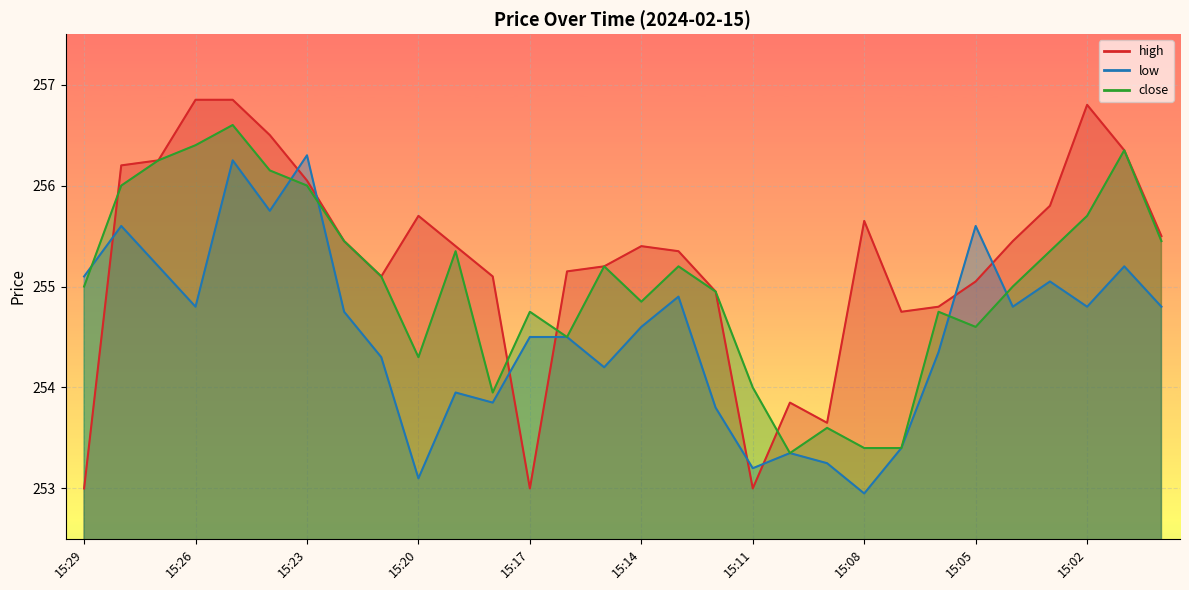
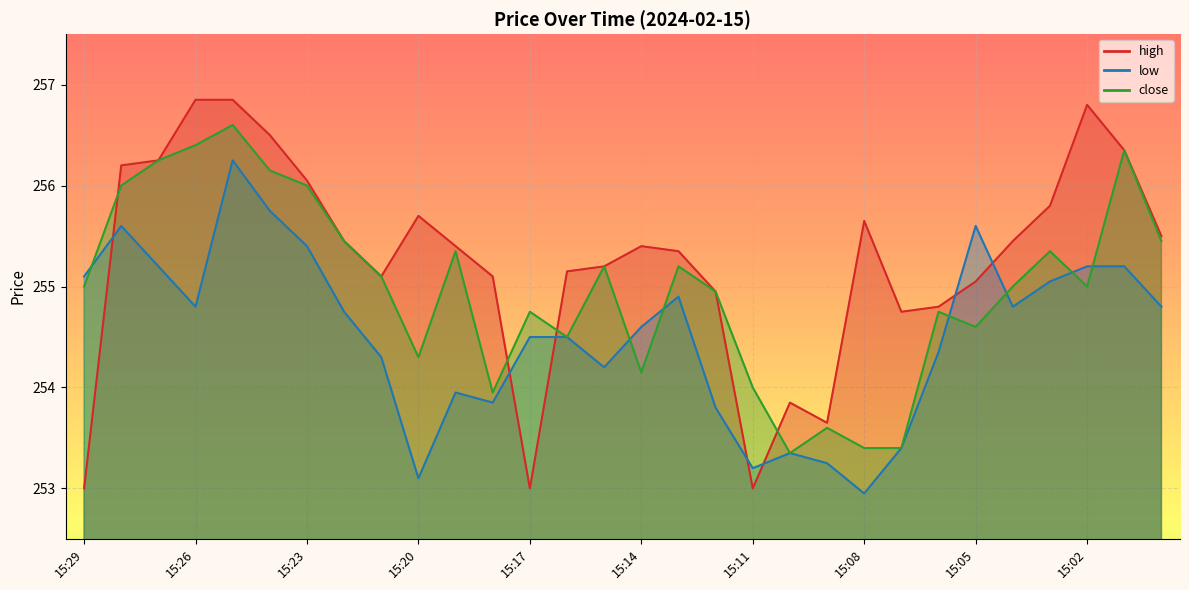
  {
    "high": {
      "15:29": 253.00,
      "15:26": 256.85,
      "15:23": 256.05,
      "15:20": 255.70,
      "15:17": 253.00,
      "15:14": 255.40,
      "15:11": 253.00,
      "15:08": 255.65,
      "15:05": 255.05,
      "15:02": 256.80
    },
    "low": {
      "15:29": 255.1,
      "15:26": 254.8,
-     "15:23": 256.3,
+     "15:23": 255.4,
      "15:20": 253.1,
      "15:17": 254.5,
      "15:14": 254.6,
      "15:11": 253.2,
      "15:08": 252.95,
      "15:05": 255.6,
-     "15:02": 254.8
+     "15:02": 255.2
    },
    "close": {
      "15:29": 255.00,
      "15:26": 256.40,
      "15:23": 256.00,
      "15:20": 254.30,
      "15:17": 254.75,
-     "15:14": 254.85,
+     "15:14": 254.15,
      "15:11": 254.00,
      "15:08": 253.40,
      "15:05": 254.60,
-     "15:02": 255.7
+     "15:02": 255.0
    }
  }
